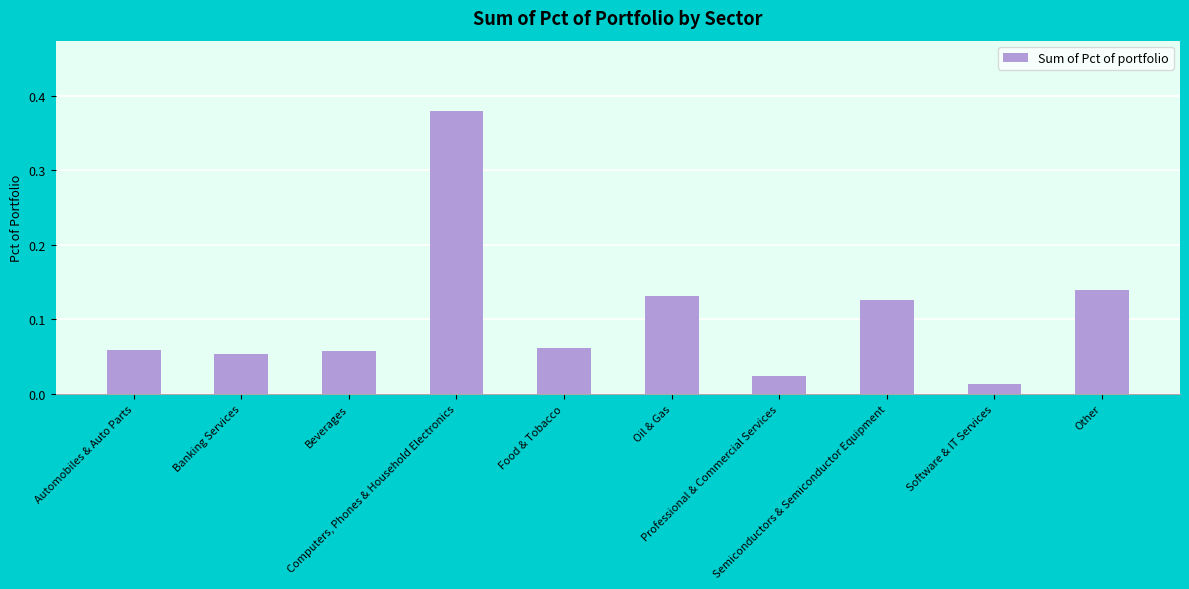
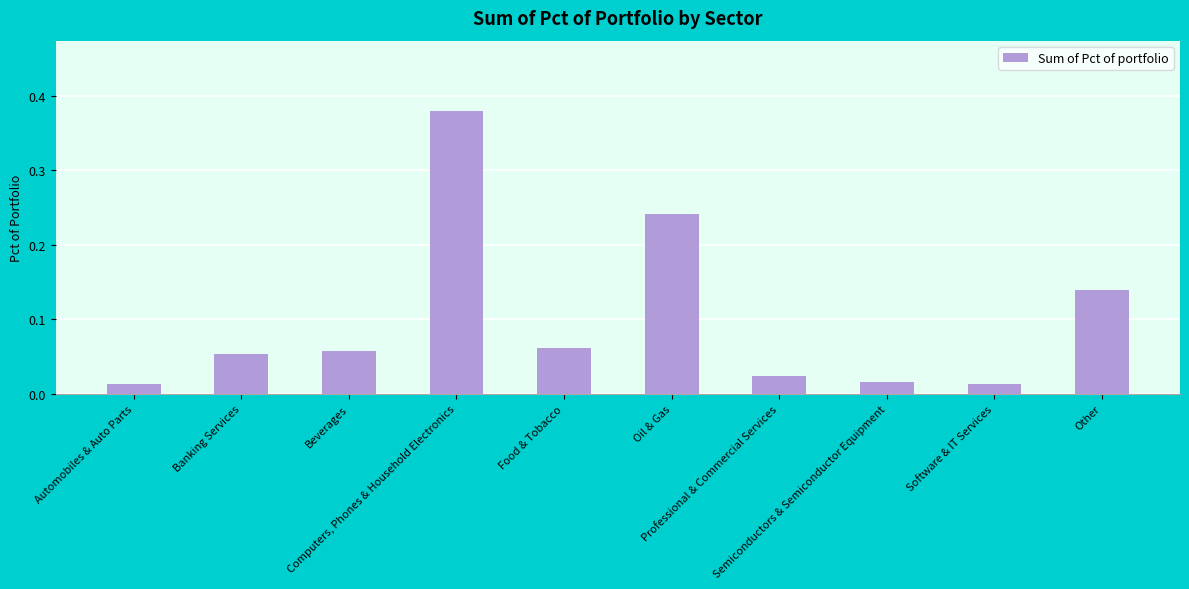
  {
-   "Automobiles & Auto Parts": 0.06,
+   "Automobiles & Auto Parts": 0.01,
    "Banking Services": 0.05,
    "Beverages": 0.06,
    "Computers, Phones & Household Electronics": 0.38,
    "Food & Tobacco": 0.06,
-   "Oil & Gas": 0.13,
+   "Oil & Gas": 0.24,
    "Professional & Commercial Services": 0.02,
-   "Semiconductors & Semiconductor Equipment": 0.13,
+   "Semiconductors & Semiconductor Equipment": 0.02,
    "Software & IT Services": 0.01,
    "Other": 0.14
  }
